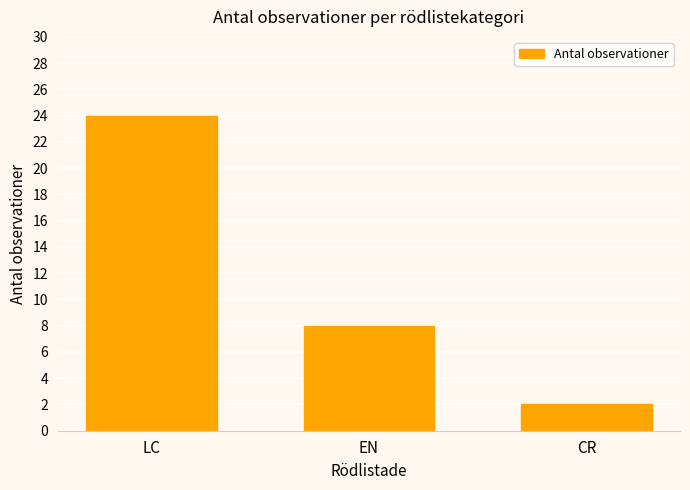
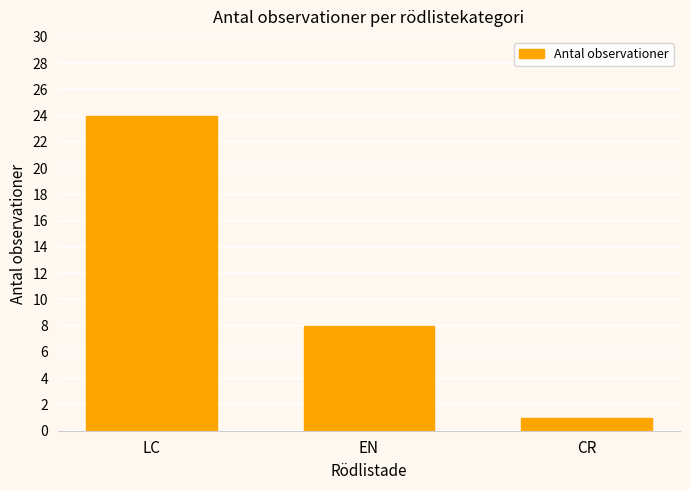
  {
    "LC": 24,
    "EN": 8,
-   "CR": 2
+   "CR": 1
  }
